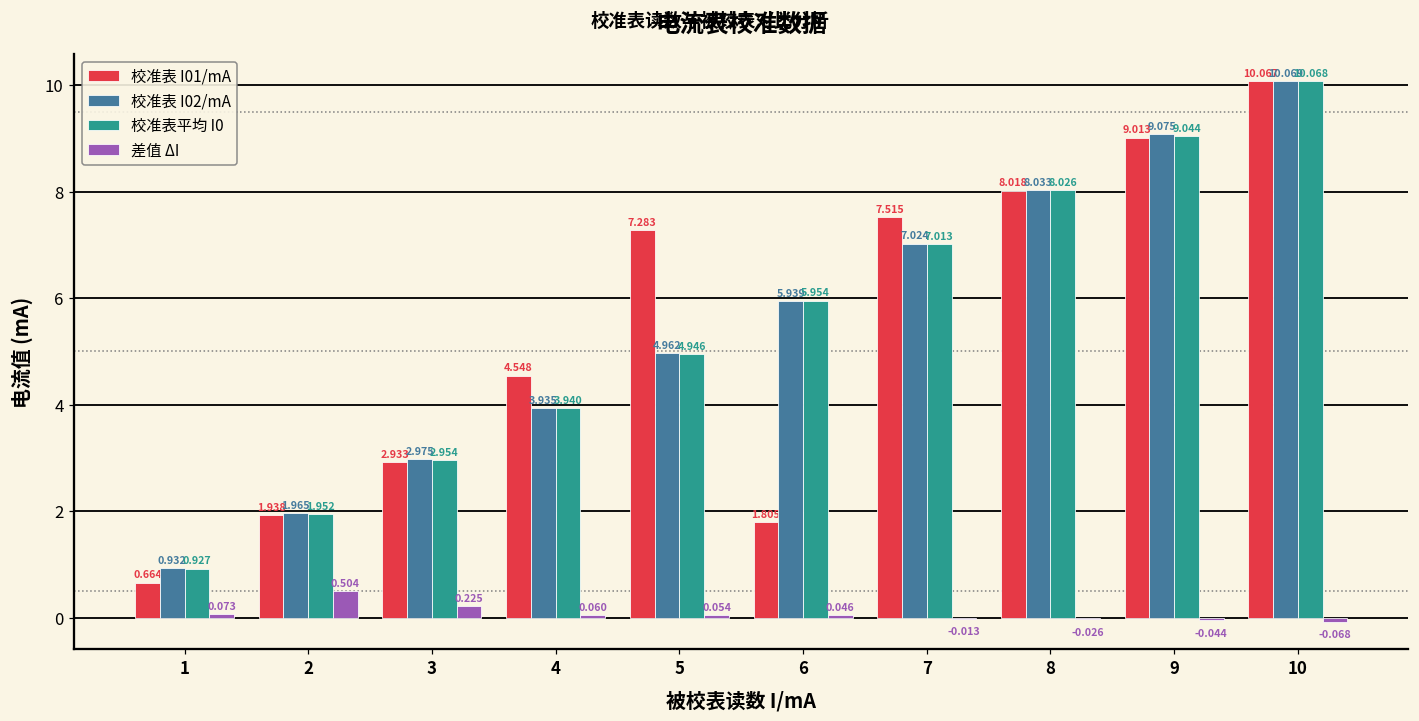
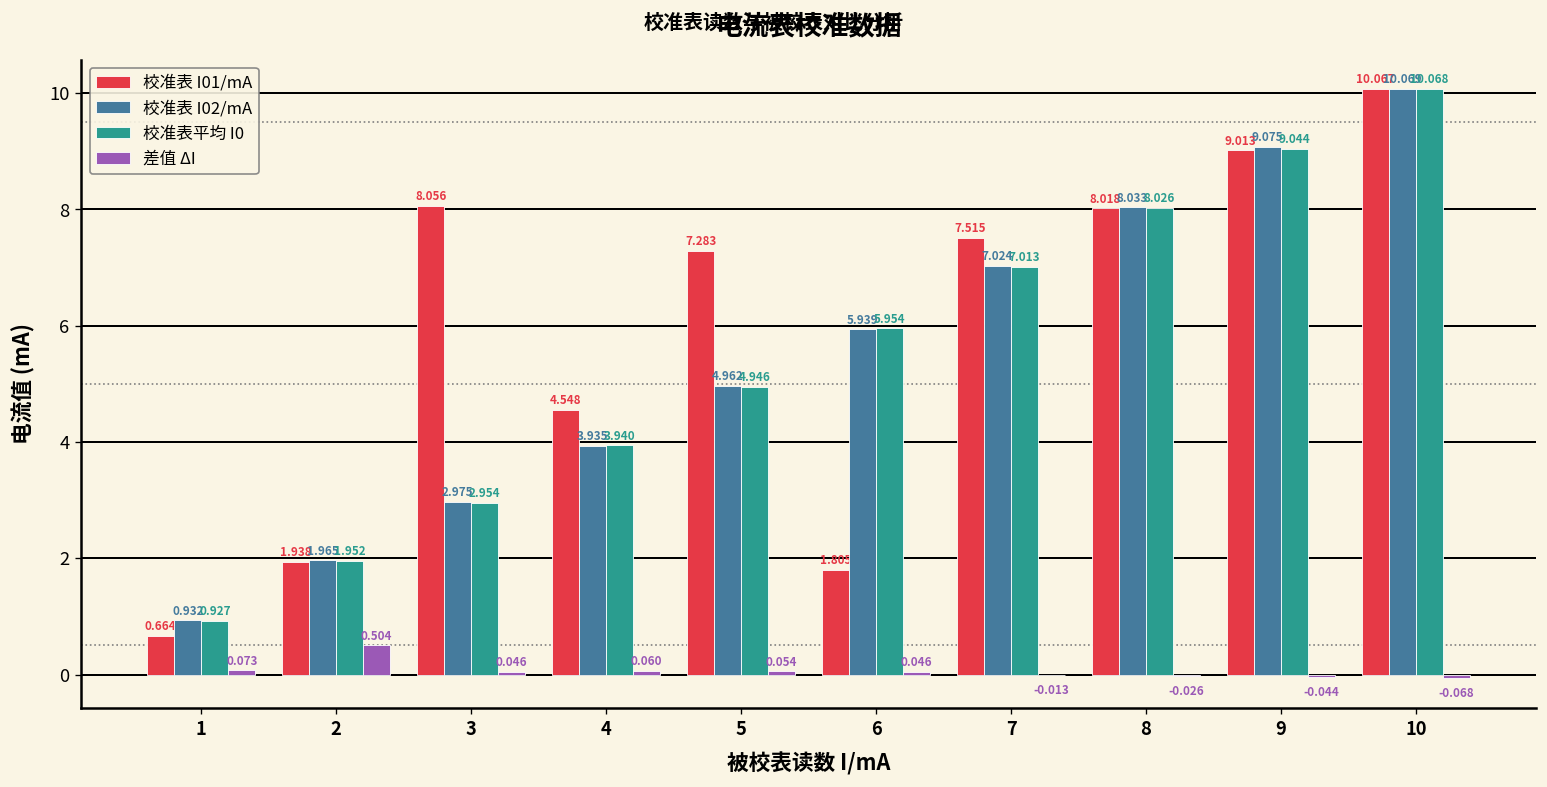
  {
    "校准表 I01/mA": {
      "1": 0.664,
      "2": 1.938,
-     "3": 2.933,
+     "3": 8.056,
      "4": 4.548,
      "5": 7.283,
      "6": 1.805,
      "7": 7.515,
      "8": 8.018,
      "9": 9.013
    },
    "差值 ΔI": {
      "1": 0.073,
      "2": 0.504,
-     "3": 0.225,
+     "3": 0.046,
      "4": 0.060,
      "5": 0.054,
      "6": 0.046,
      "7": -0.013,
      "8": -0.026,
      "9": -0.044,
      "10": -0.068
    }
  }
